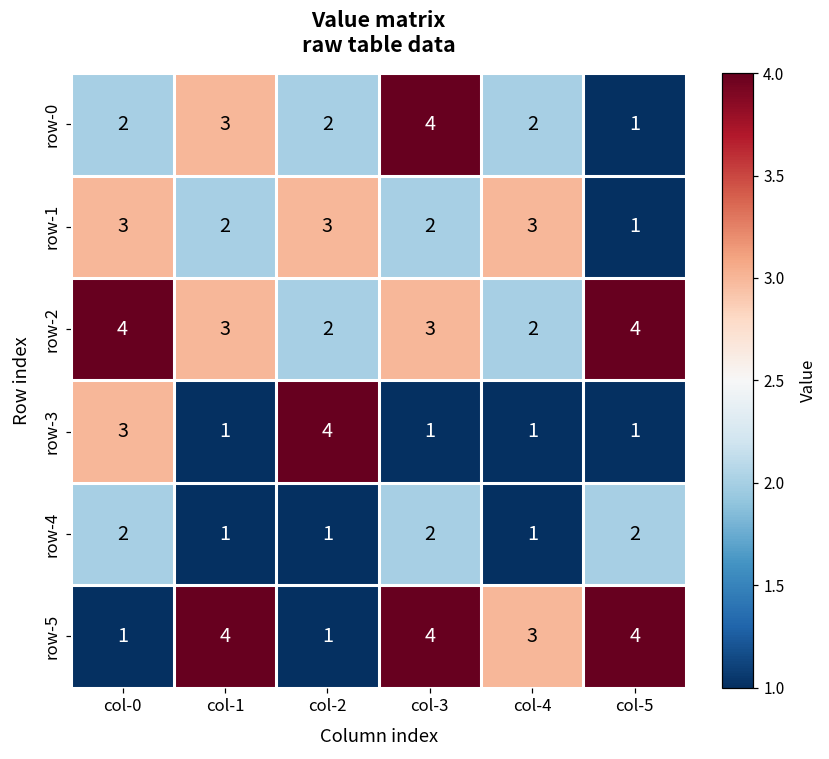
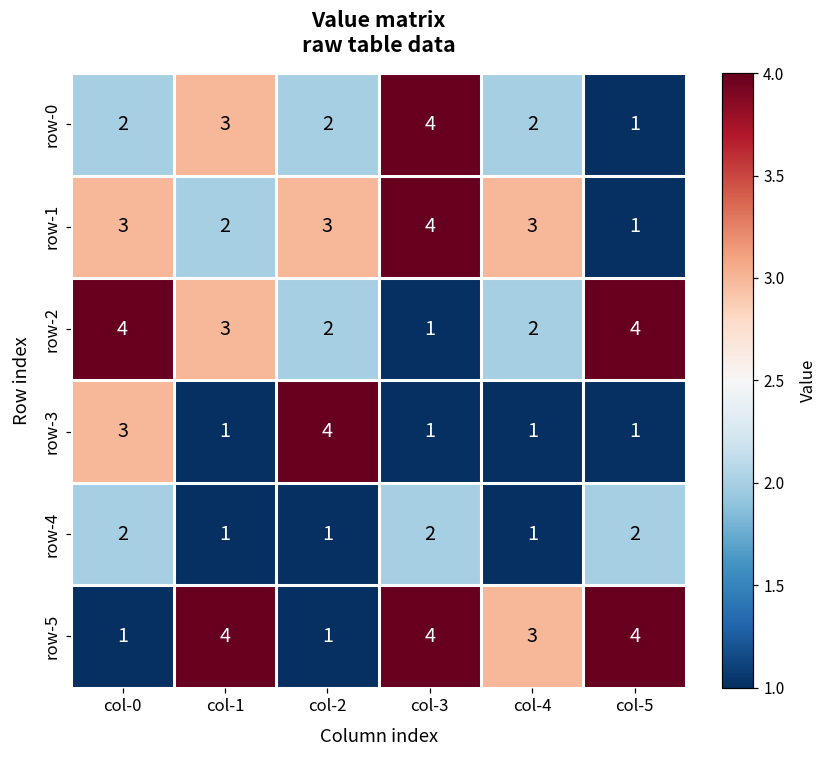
  {
    "row-0": {
      "col-0": 2,
      "col-1": 3,
      "col-2": 2,
      "col-3": 4,
      "col-4": 2,
      "col-5": 1
    },
    "row-1": {
      "col-0": 3,
      "col-1": 2,
      "col-2": 3,
-     "col-3": 2,
+     "col-3": 4,
      "col-4": 3,
      "col-5": 1
    },
    "row-2": {
      "col-0": 4,
      "col-1": 3,
      "col-2": 2,
-     "col-3": 3,
+     "col-3": 1,
      "col-4": 2,
      "col-5": 4
    },
    "row-3": {
      "col-0": 3,
      "col-1": 1,
      "col-2": 4,
      "col-3": 1,
      "col-4": 1,
      "col-5": 1
    },
    "row-4": {
      "col-0": 2,
      "col-1": 1,
      "col-2": 1,
      "col-3": 2,
      "col-4": 1,
      "col-5": 2
    },
    "row-5": {
      "col-0": 1,
      "col-1": 4,
      "col-2": 1,
      "col-3": 4,
      "col-4": 3,
      "col-5": 4
    }
  }
